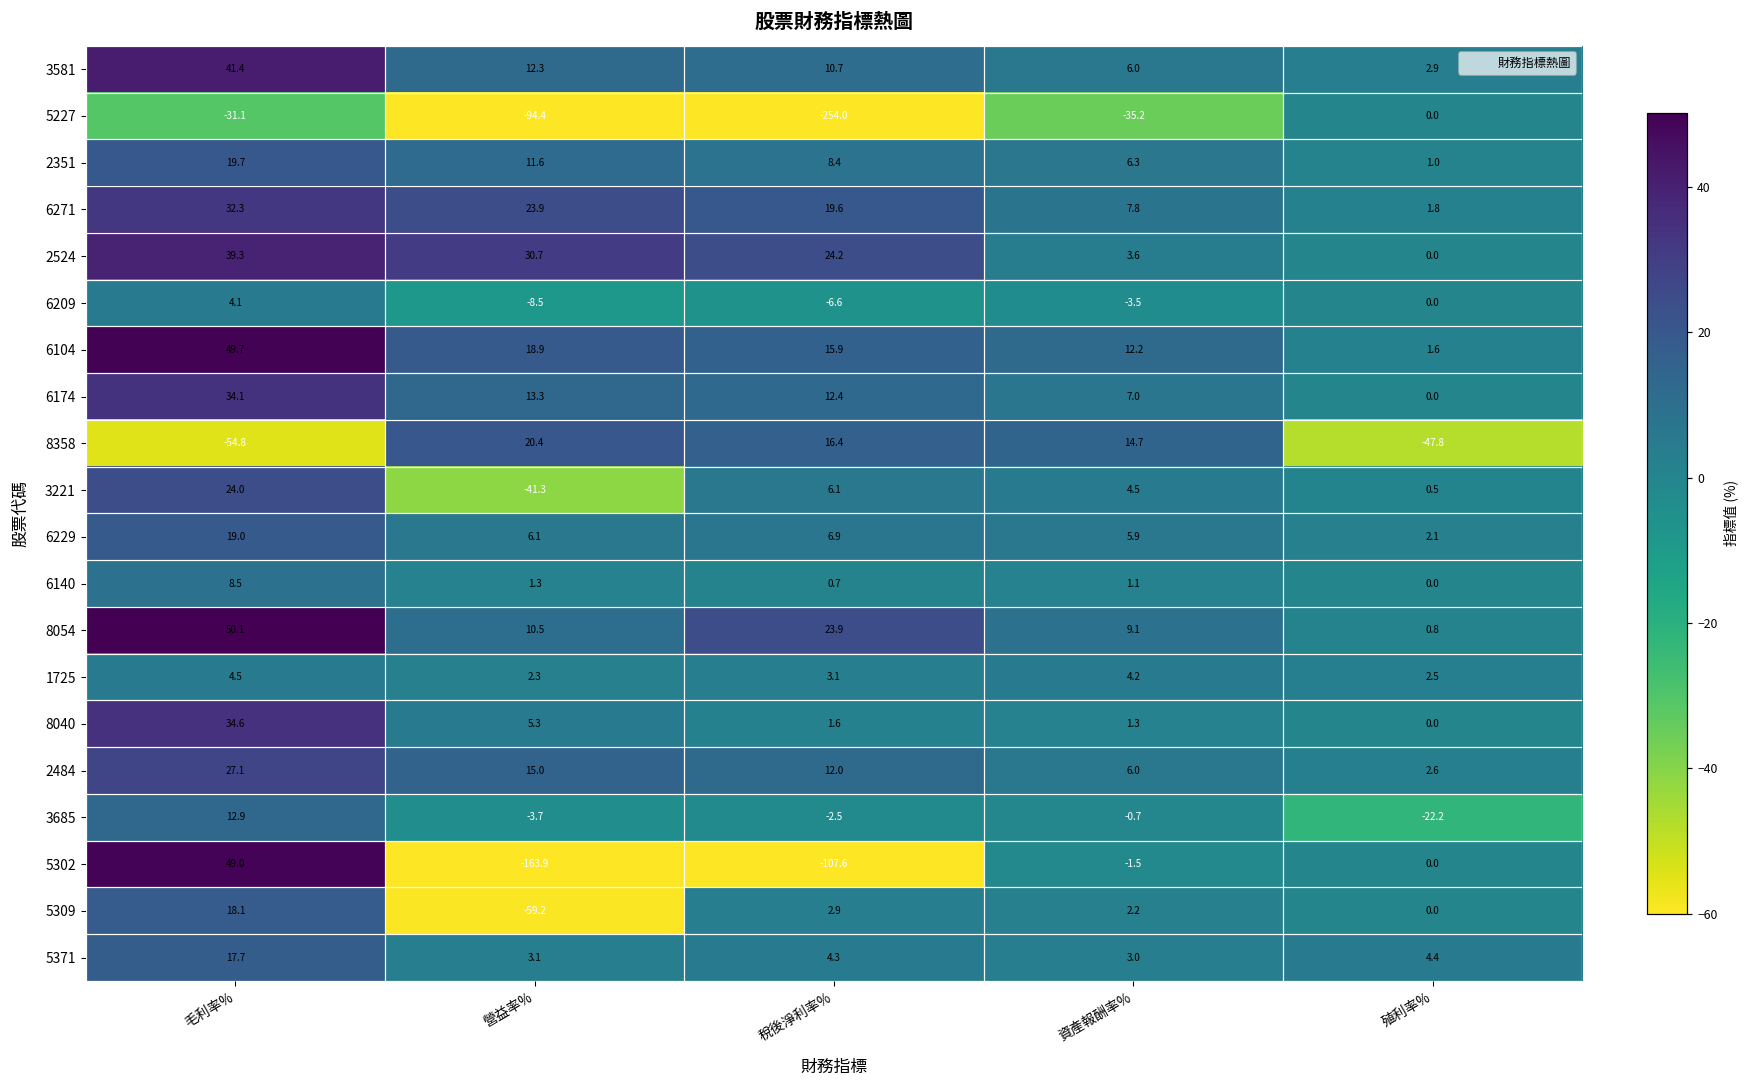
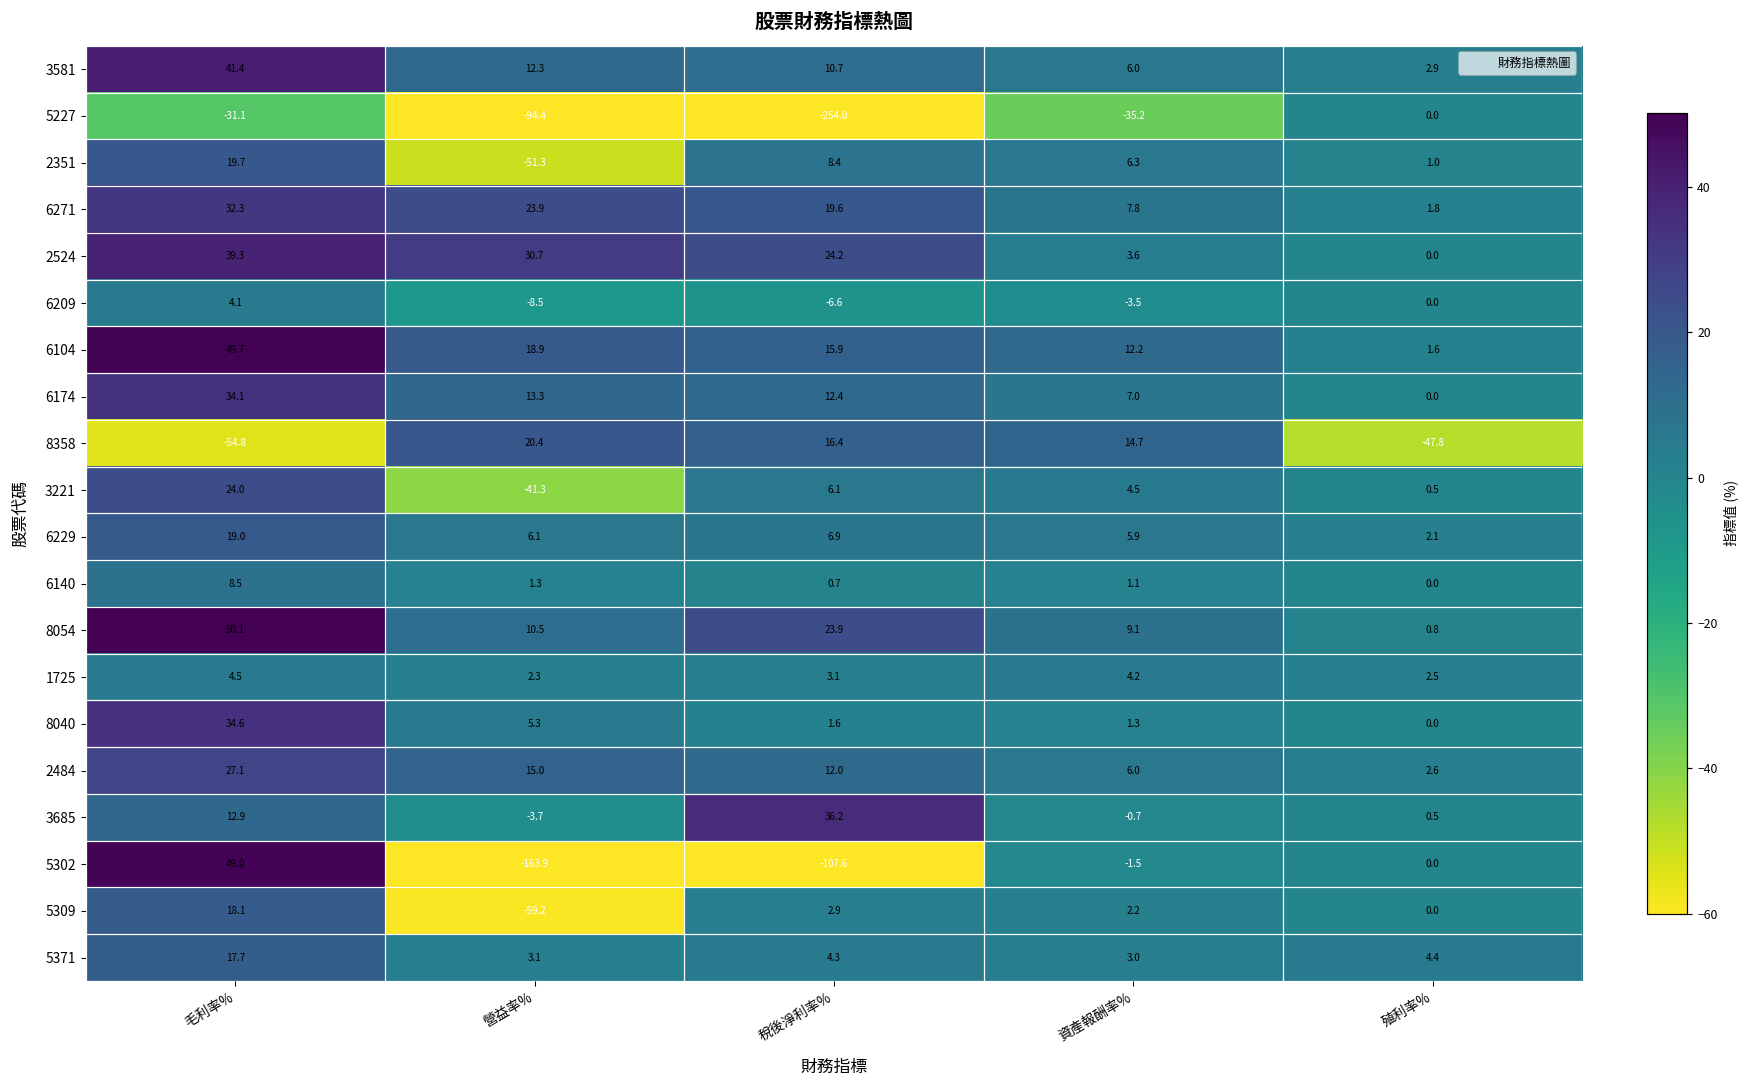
  {
    "3581": {
      "毛利率%": 41.4,
      "營益率%": 12.3,
      "稅後淨利率%": 10.7,
      "資產報酬率%": 6.0,
      "殖利率%": 2.9
    },
    "5227": {
      "毛利率%": -31.1,
      "營益率%": -94.4,
      "稅後淨利率%": -254.0,
      "資產報酬率%": -35.2,
      "殖利率%": 0.0
    },
    "2351": {
      "毛利率%": 19.7,
-     "營益率%": 11.6,
+     "營益率%": -51.3,
      "稅後淨利率%": 8.4,
      "資產報酬率%": 6.3,
      "殖利率%": 1.0
    },
    "6271": {
      "毛利率%": 32.3,
      "營益率%": 23.9,
      "稅後淨利率%": 19.6,
      "資產報酬率%": 7.8,
      "殖利率%": 1.8
    },
    "2524": {
      "毛利率%": 39.3,
      "營益率%": 30.7,
      "稅後淨利率%": 24.2,
      "資產報酬率%": 3.6,
      "殖利率%": 0.0
    },
    "6209": {
      "毛利率%": 4.1,
      "營益率%": -8.5,
      "稅後淨利率%": -6.6,
      "資產報酬率%": -3.5,
      "殖利率%": 0.0
    },
    "6104": {
      "毛利率%": 49.7,
      "營益率%": 18.9,
      "稅後淨利率%": 15.9,
      "資產報酬率%": 12.2,
      "殖利率%": 1.6
    },
    "6174": {
      "毛利率%": 34.1,
      "營益率%": 13.3,
      "稅後淨利率%": 12.4,
      "資產報酬率%": 7.0,
      "殖利率%": 0.0
    },
    "8358": {
      "毛利率%": -54.8,
      "營益率%": 20.4,
      "稅後淨利率%": 16.4,
      "資產報酬率%": 14.7,
      "殖利率%": -47.8
    },
    "3221": {
      "毛利率%": 24.0,
      "營益率%": -41.3,
      "稅後淨利率%": 6.1,
      "資產報酬率%": 4.5,
      "殖利率%": 0.5
    },
    "6229": {
      "毛利率%": 19.0,
      "營益率%": 6.1,
      "稅後淨利率%": 6.9,
      "資產報酬率%": 5.9,
      "殖利率%": 2.1
    },
    "6140": {
      "毛利率%": 8.5,
      "營益率%": 1.3,
      "稅後淨利率%": 0.7,
      "資產報酬率%": 1.1,
      "殖利率%": 0.0
    },
    "8054": {
      "毛利率%": 50.1,
      "營益率%": 10.5,
      "稅後淨利率%": 23.9,
      "資產報酬率%": 9.1,
      "殖利率%": 0.8
    },
    "1725": {
      "毛利率%": 4.5,
      "營益率%": 2.3,
      "稅後淨利率%": 3.1,
      "資產報酬率%": 4.2,
      "殖利率%": 2.5
    },
    "8040": {
      "毛利率%": 34.6,
      "營益率%": 5.3,
      "稅後淨利率%": 1.6,
      "資產報酬率%": 1.3,
      "殖利率%": 0.0
    },
    "2484": {
      "毛利率%": 27.1,
      "營益率%": 15.0,
      "稅後淨利率%": 12.0,
      "資產報酬率%": 6.0,
      "殖利率%": 2.6
    },
    "3685": {
      "毛利率%": 12.9,
      "營益率%": -3.7,
-     "稅後淨利率%": -2.5,
+     "稅後淨利率%": 36.2,
      "資產報酬率%": -0.7,
-     "殖利率%": -22.2
+     "殖利率%": 0.5
    },
    "5302": {
      "毛利率%": 49.0,
      "營益率%": -163.9,
      "稅後淨利率%": -107.6,
      "資產報酬率%": -1.5,
      "殖利率%": 0.0
    },
    "5309": {
      "毛利率%": 18.1,
      "營益率%": -59.2,
      "稅後淨利率%": 2.9,
      "資產報酬率%": 2.2,
      "殖利率%": 0.0
    },
    "5371": {
      "毛利率%": 17.7,
      "營益率%": 3.1,
      "稅後淨利率%": 4.3,
      "資產報酬率%": 3.0,
      "殖利率%": 4.4
    }
  }
